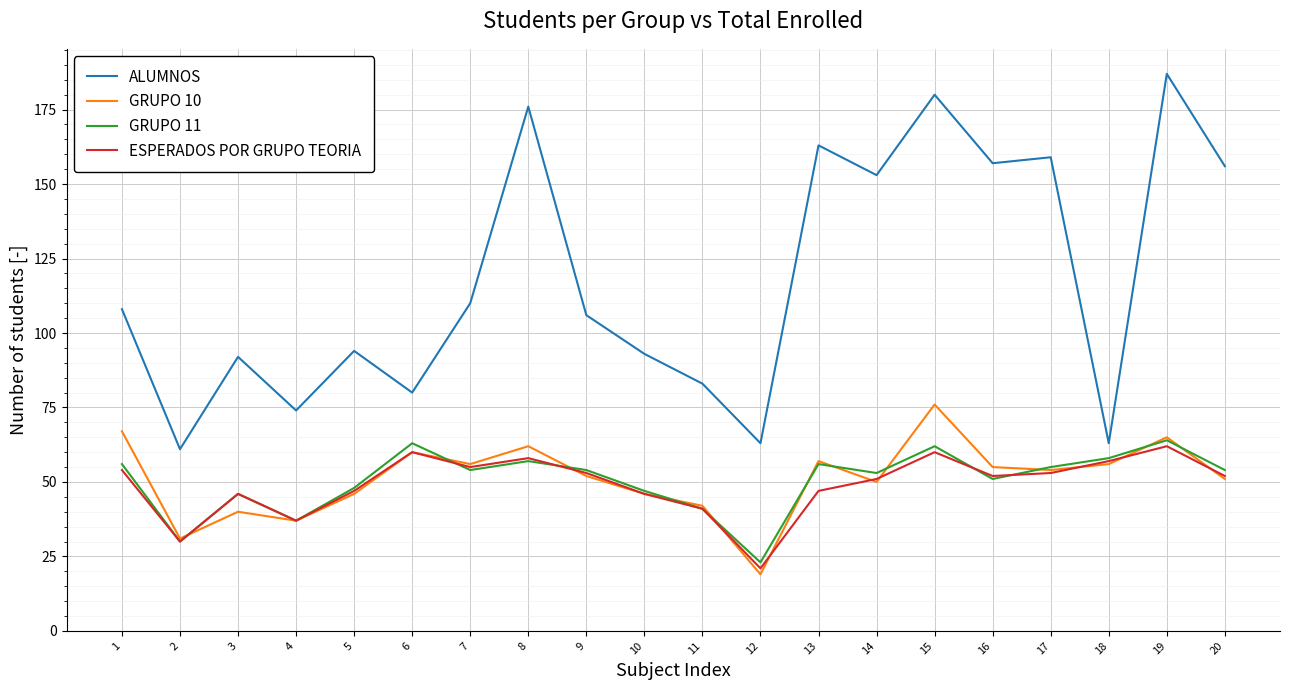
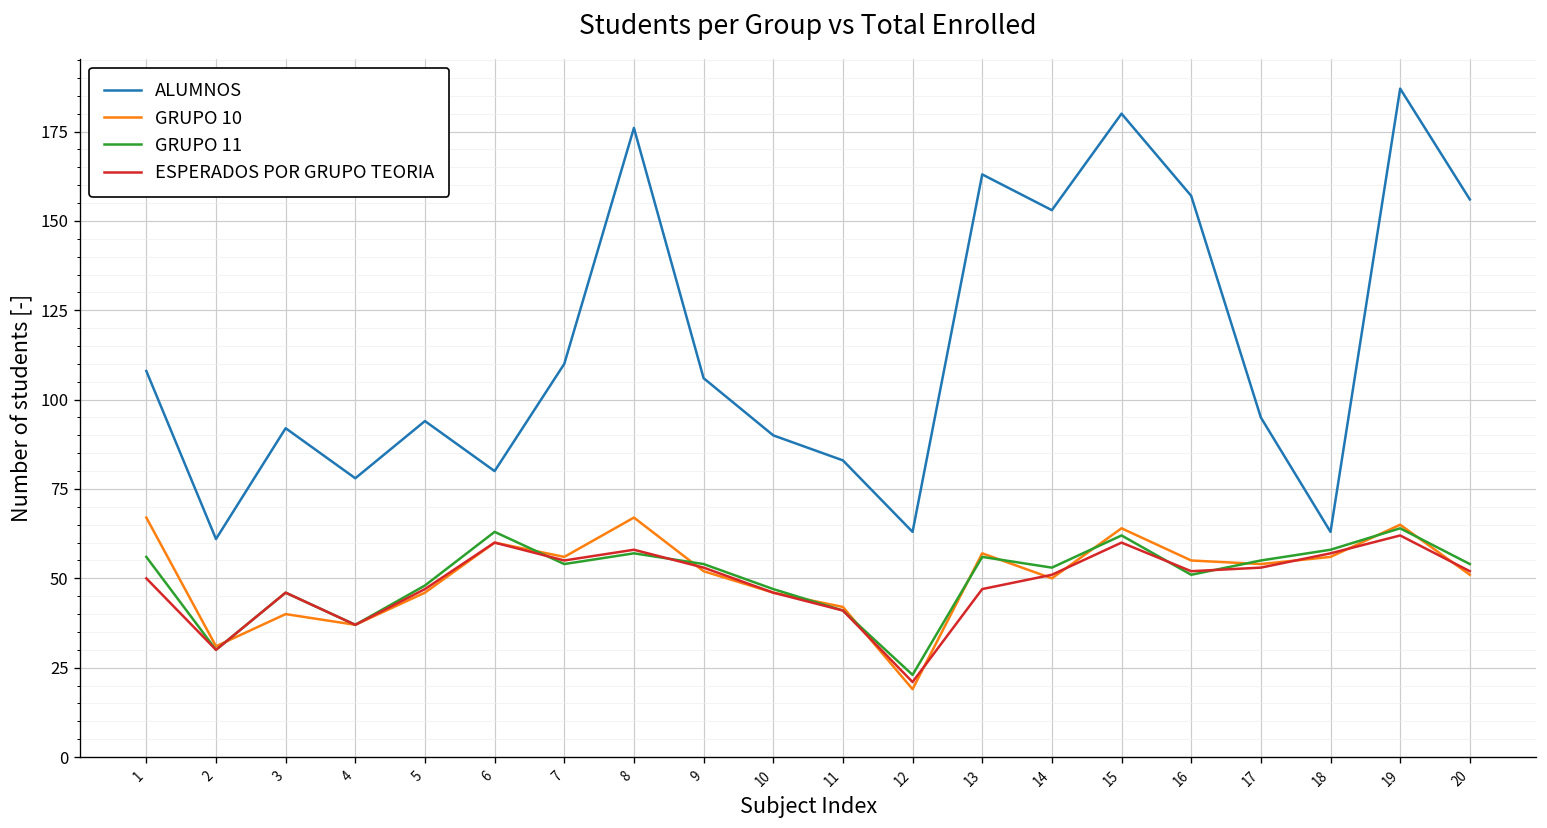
  {
    "ALUMNOS": {
      "1": 108,
      "2": 61,
      "3": 92,
-     "4": 74,
+     "4": 78,
      "5": 94,
      "6": 80,
      "7": 110,
      "8": 176,
      "9": 106,
-     "10": 93,
+     "10": 90,
      "11": 83,
      "12": 63,
      "13": 163,
      "14": 153,
      "15": 180,
      "16": 157,
-     "17": 159,
+     "17": 95,
      "18": 63,
      "19": 187,
      "20": 156
    },
    "GRUPO 10": {
      "1": 67,
      "2": 31,
      "3": 40,
      "5": 46,
      "7": 56,
-     "8": 62,
+     "8": 67,
      "9": 52,
      "11": 42,
      "12": 19,
      "13": 57,
      "14": 50,
-     "15": 76,
+     "15": 64,
      "16": 55,
      "17": 54,
      "18": 56,
      "19": 65,
      "20": 51
    },
    "GRUPO 11": {
      "1": 56,
      "5": 48,
      "6": 63,
      "7": 54,
      "8": 57,
      "9": 54,
      "10": 47,
      "12": 23,
      "13": 56,
      "14": 53,
      "15": 62,
      "16": 51,
      "17": 55,
      "18": 58,
      "19": 64,
      "20": 54
    },
    "ESPERADOS POR GRUPO TEORIA": {
-     "1": 54,
+     "1": 50,
      "5": 47,
      "7": 55,
      "8": 58,
      "9": 53,
      "12": 21,
      "13": 47,
      "14": 51,
      "15": 60,
      "16": 52,
      "17": 53,
      "18": 57,
      "19": 62,
      "20": 52
    }
  }
